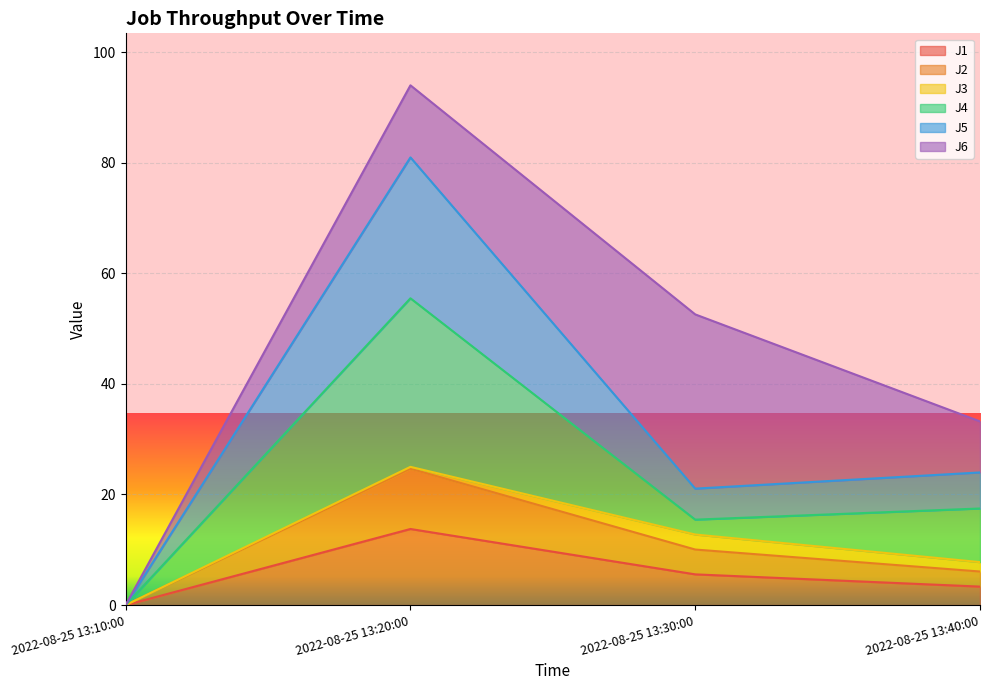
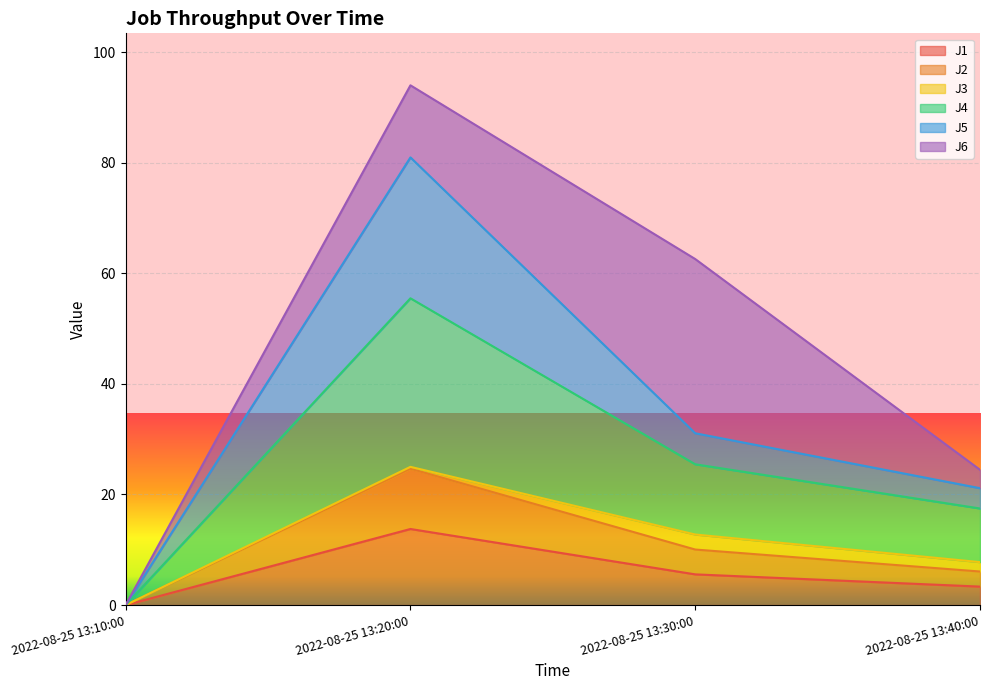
  {
    "J3": {
      "2022-08-25 13:30:00": 3,
      "2022-08-25 13:40:00": 2
    },
    "J4": {
      "2022-08-25 13:20:00": 30,
-     "2022-08-25 13:30:00": 3,
+     "2022-08-25 13:30:00": 13,
      "2022-08-25 13:40:00": 10
    },
    "J5": {
      "2022-08-25 13:20:00": 25,
      "2022-08-25 13:30:00": 6,
-     "2022-08-25 13:40:00": 7
+     "2022-08-25 13:40:00": 4
    },
    "J6": {
      "2022-08-25 13:20:00": 13,
      "2022-08-25 13:30:00": 32,
-     "2022-08-25 13:40:00": 9
+     "2022-08-25 13:40:00": 3
    }
  }
